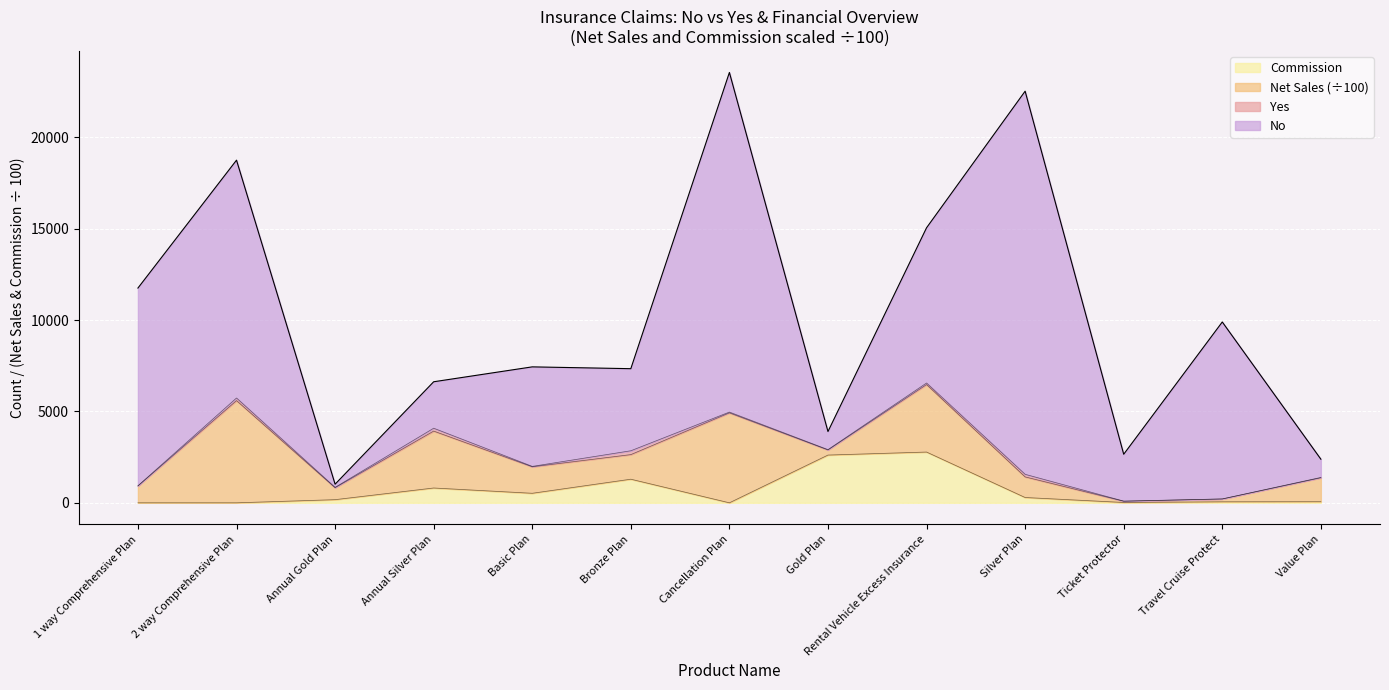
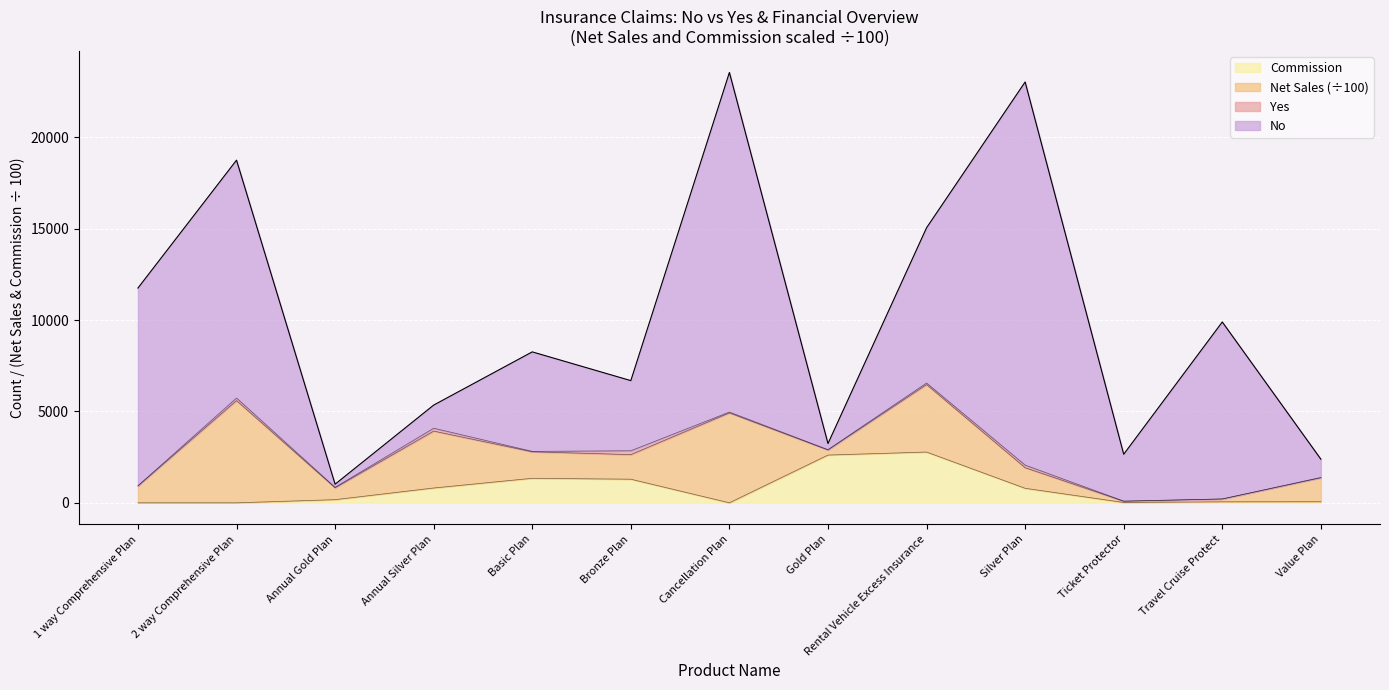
  {
    "Commission": {
      "1 way Comprehensive Plan": 0,
      "2 way Comprehensive Plan": 0,
      "Annual Gold Plan": 200,
      "Annual Silver Plan": 800,
-     "Basic Plan": 500,
+     "Basic Plan": 1300,
      "Bronze Plan": 1300,
      "Cancellation Plan": 0,
      "Gold Plan": 2600,
      "Rental Vehicle Excess Insurance": 2800,
-     "Silver Plan": 300,
+     "Silver Plan": 800,
      "Travel Cruise Protect": 100,
      "Value Plan": 100
    },
    "No": {
      "1 way Comprehensive Plan": 10800,
      "2 way Comprehensive Plan": 13000,
      "Annual Gold Plan": 200,
-     "Annual Silver Plan": 2500,
+     "Annual Silver Plan": 1300,
      "Basic Plan": 5400,
-     "Bronze Plan": 4500,
+     "Bronze Plan": 3800,
      "Cancellation Plan": 18600,
-     "Gold Plan": 1000,
+     "Gold Plan": 300,
      "Rental Vehicle Excess Insurance": 8500,
      "Silver Plan": 21000,
      "Ticket Protector": 2600,
      "Travel Cruise Protect": 9700,
      "Value Plan": 1000
    }
  }
